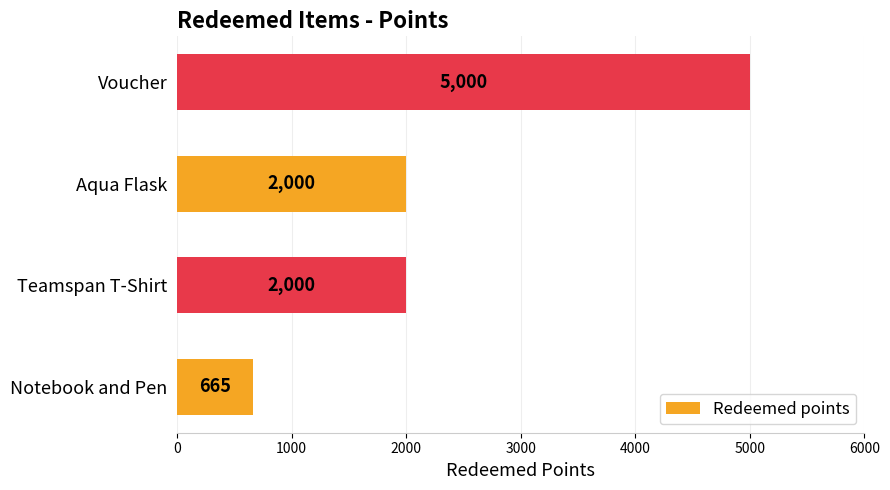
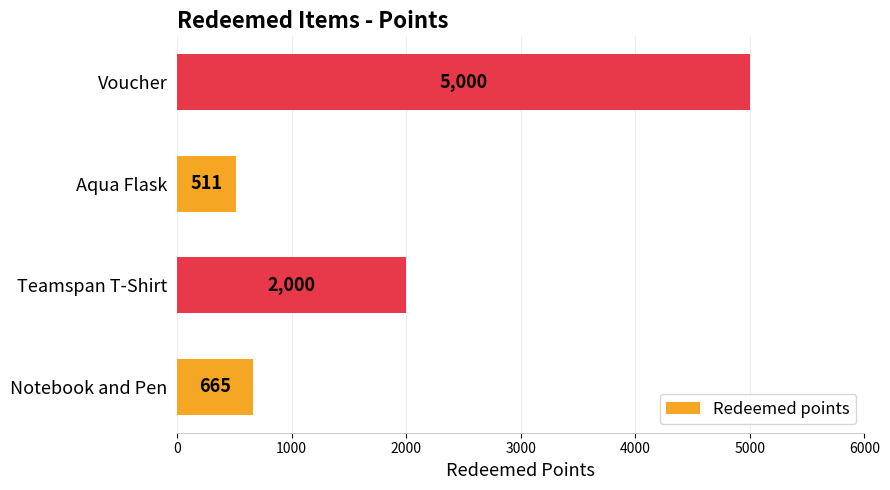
  {
    "Voucher": "5,000",
-   "Aqua Flask": "2,000",
+   "Aqua Flask": "511",
    "Teamspan T-Shirt": "2,000",
    "Notebook and Pen": "665"
  }
